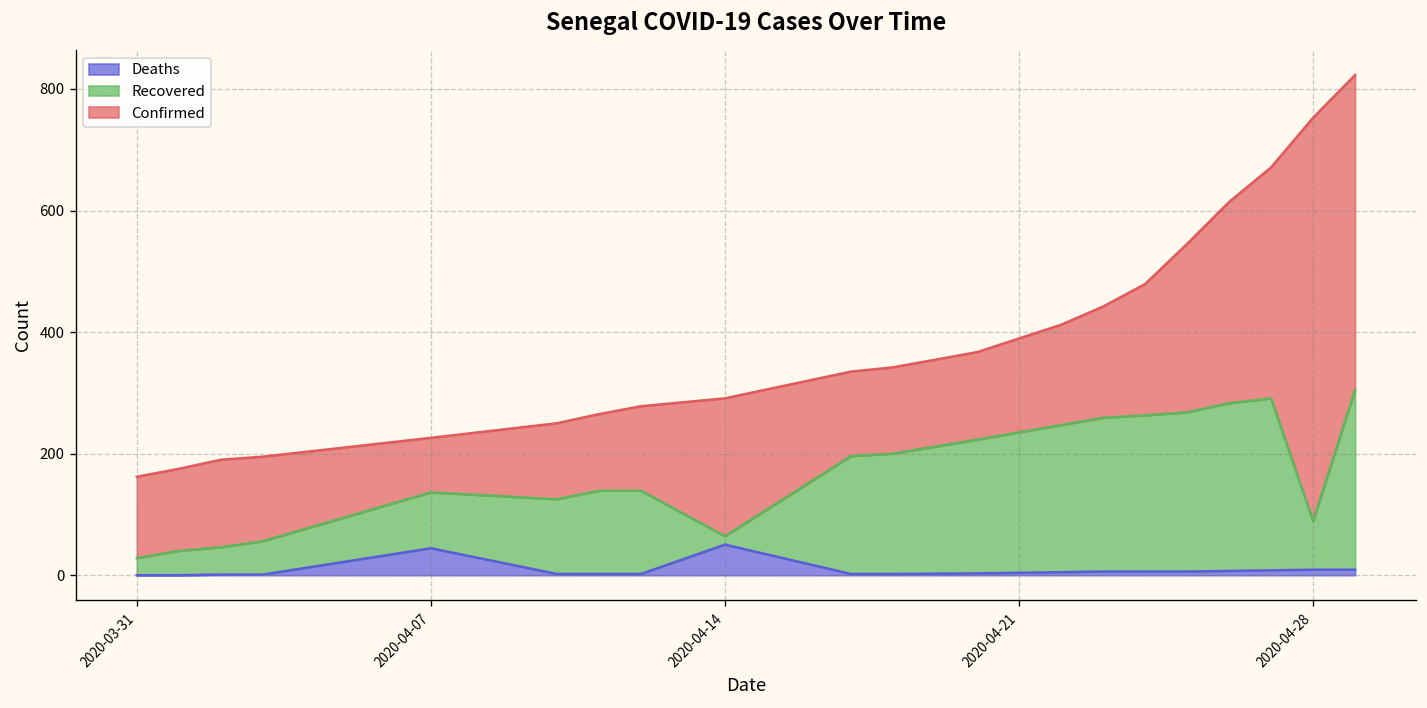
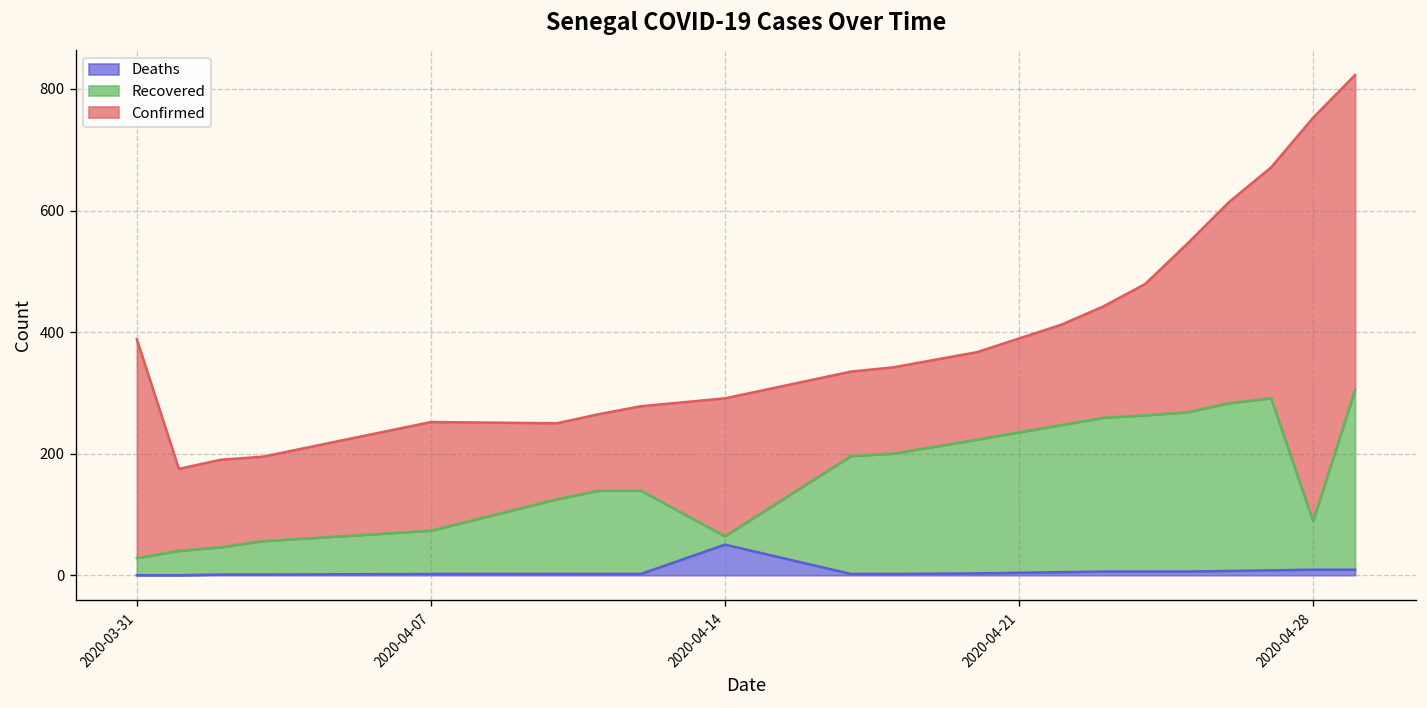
  {
    "Confirmed": {
-     "2020-03-31": 160,
-     "2020-04-07": 230,
+     "2020-03-31": 390,
+     "2020-04-07": 250,
      "2020-04-14": 290,
      "2020-04-28": 750
    },
    "Deaths": {
      "2020-03-31": 0,
-     "2020-04-07": 40,
+     "2020-04-07": 0,
      "2020-04-14": 50,
      "2020-04-28": 10
    },
    "Recovered": {
      "2020-03-31": 30,
-     "2020-04-07": 90
+     "2020-04-07": 70
    }
  }
